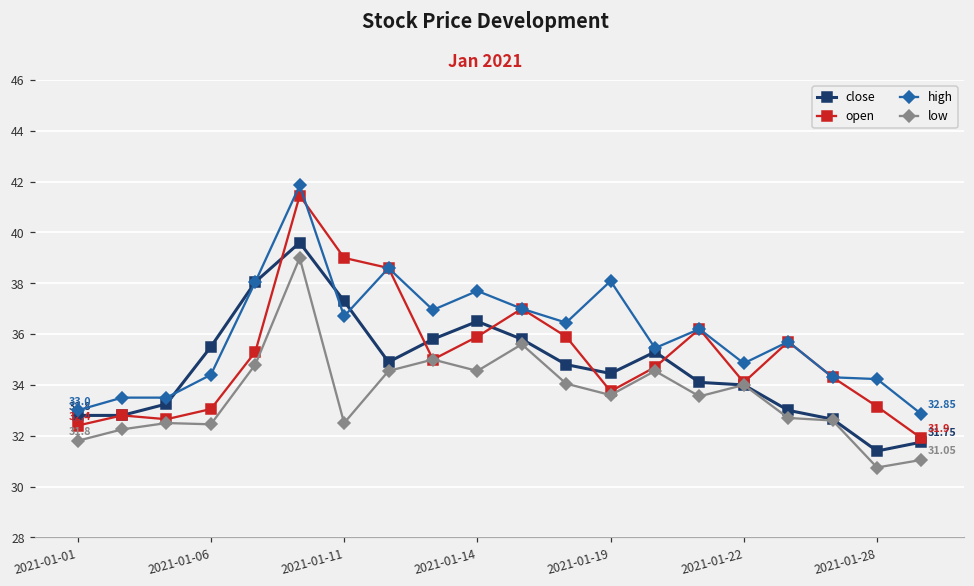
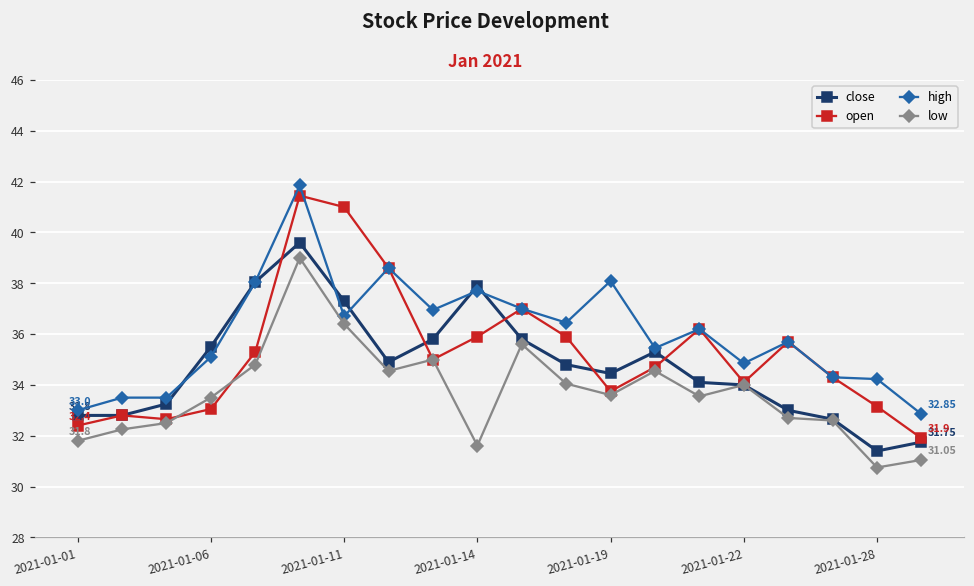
  {
    "close": {
      "2021-01-06": 35.5,
      "2021-01-11": 37.3,
-     "2021-01-14": 36.5,
+     "2021-01-14": 37.9,
      "2021-01-19": 34.5,
      "2021-01-28": 31.4
    },
    "open": {
      "2021-01-06": 33,
-     "2021-01-11": 39,
+     "2021-01-11": 41,
      "2021-01-14": 36,
      "2021-01-19": 33.8,
      "2021-01-28": 33.2
    },
    "high": {
-     "2021-01-06": 34.4,
+     "2021-01-06": 35.1,
      "2021-01-11": 36.7,
      "2021-01-14": 37.7,
      "2021-01-19": 38.1,
      "2021-01-22": 34.9,
      "2021-01-28": 34.2
    },
    "low": {
-     "2021-01-06": 32.5,
-     "2021-01-11": 32.5,
-     "2021-01-14": 34.6,
+     "2021-01-06": 33.5,
+     "2021-01-11": 36.4,
+     "2021-01-14": 31.6,
      "2021-01-19": 33.6,
      "2021-01-28": 30.8
    }
  }
